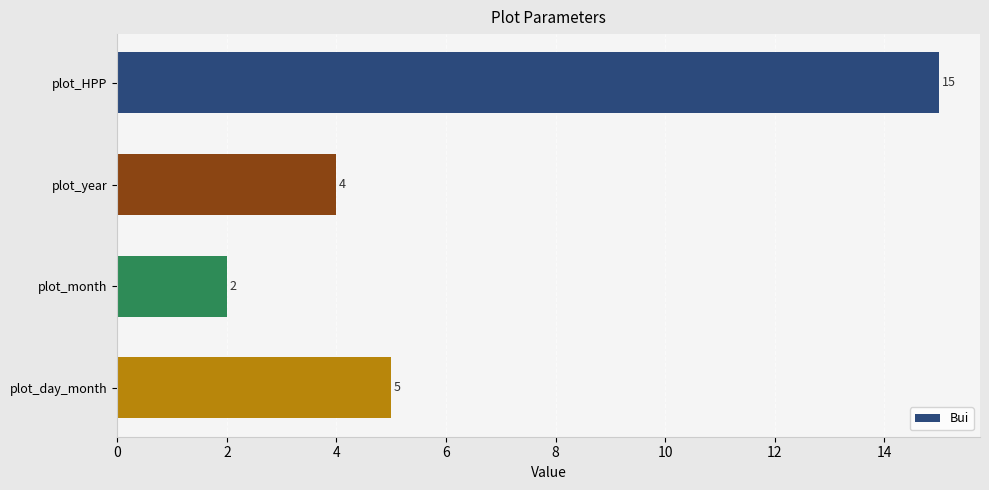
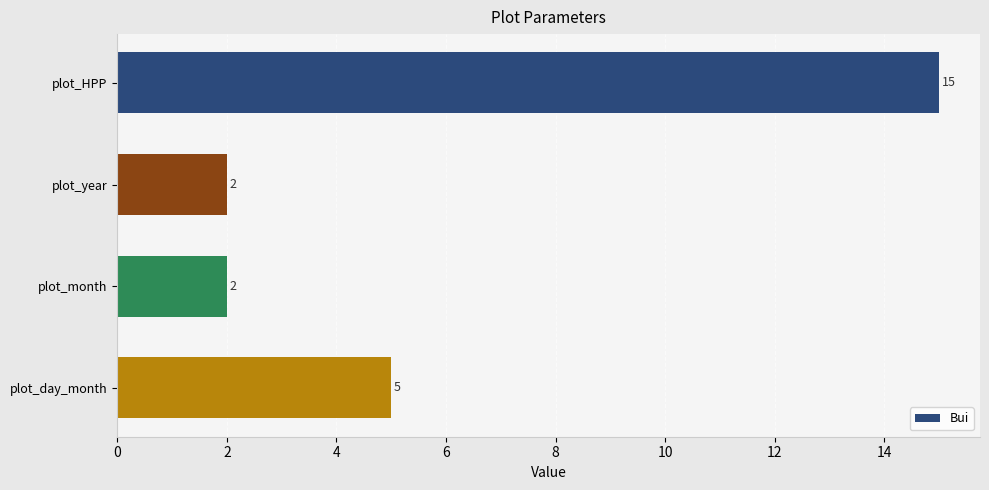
  {
    "plot_HPP": 15,
-   "plot_year": 4,
+   "plot_year": 2,
    "plot_month": 2,
    "plot_day_month": 5
  }
